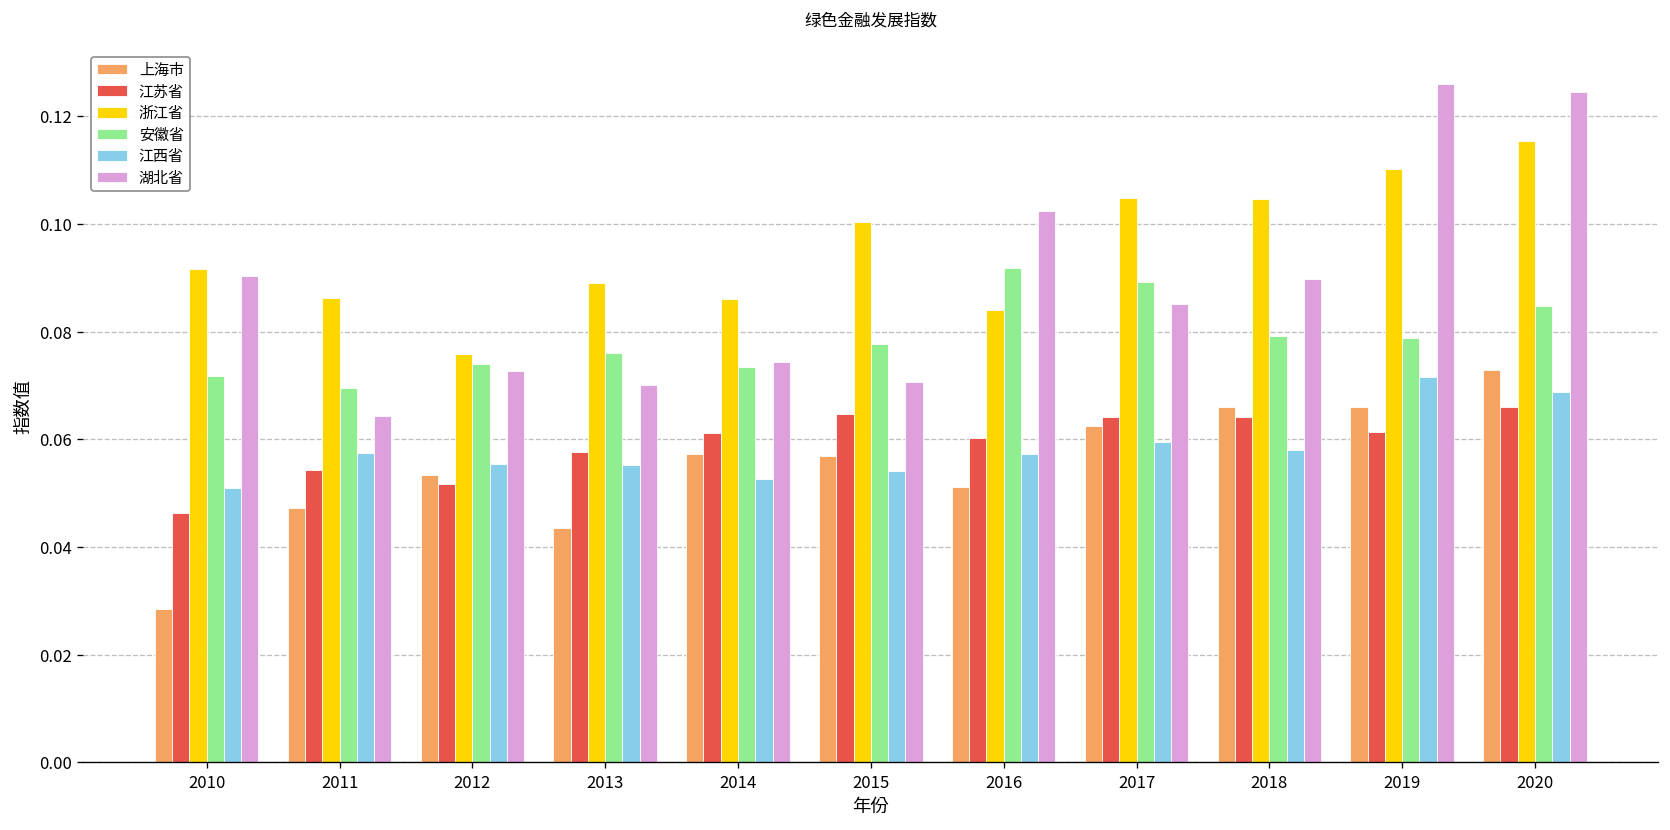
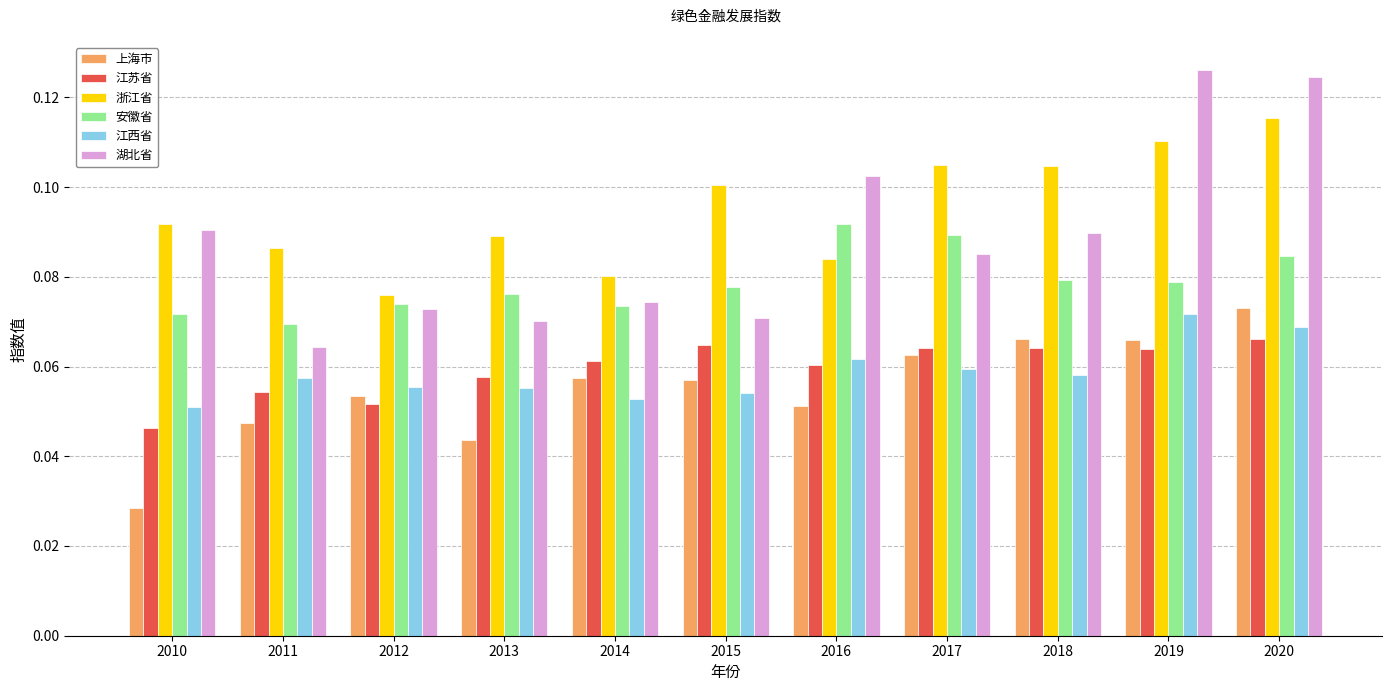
  {
    "上海市": {
      "2010": 0.028,
      "2011": 0.047,
      "2012": 0.053,
      "2013": 0.044,
      "2014": 0.057,
      "2015": 0.057,
      "2016": 0.051,
      "2017": 0.063,
      "2018": 0.066,
      "2019": 0.066,
      "2020": 0.073
    },
    "江苏省": {
      "2010": 0.046,
      "2011": 0.054,
      "2012": 0.052,
      "2013": 0.058,
      "2014": 0.061,
      "2015": 0.065,
      "2016": 0.060,
      "2017": 0.064,
      "2018": 0.064,
-     "2019": 0.061,
+     "2019": 0.064,
      "2020": 0.066
    },
    "浙江省": {
      "2010": 0.092,
      "2011": 0.086,
      "2012": 0.076,
      "2013": 0.089,
-     "2014": 0.086,
+     "2014": 0.080,
      "2015": 0.100,
      "2016": 0.084,
      "2017": 0.105,
      "2018": 0.105,
      "2019": 0.110,
      "2020": 0.115
    },
    "安徽省": {
      "2010": 0.072,
      "2011": 0.070,
      "2012": 0.074,
      "2013": 0.076,
      "2014": 0.073,
      "2015": 0.078,
      "2016": 0.092,
      "2017": 0.089,
      "2018": 0.079,
      "2019": 0.079,
      "2020": 0.085
    },
    "江西省": {
      "2010": 0.051,
      "2011": 0.057,
      "2012": 0.055,
      "2013": 0.055,
      "2014": 0.053,
      "2015": 0.054,
-     "2016": 0.057,
+     "2016": 0.062,
      "2017": 0.060,
      "2018": 0.058,
      "2019": 0.072,
      "2020": 0.069
    },
    "湖北省": {
      "2010": 0.090,
      "2011": 0.064,
      "2012": 0.073,
      "2013": 0.070,
      "2014": 0.074,
      "2015": 0.071,
      "2016": 0.102,
      "2017": 0.085,
      "2018": 0.090,
      "2019": 0.126,
      "2020": 0.125
    }
  }
